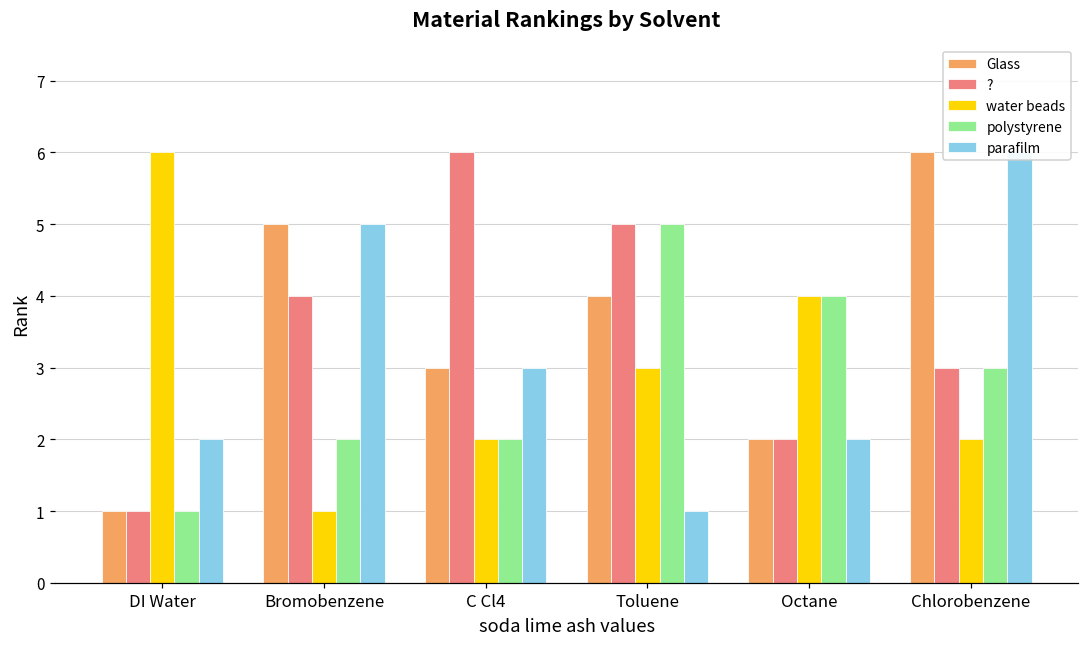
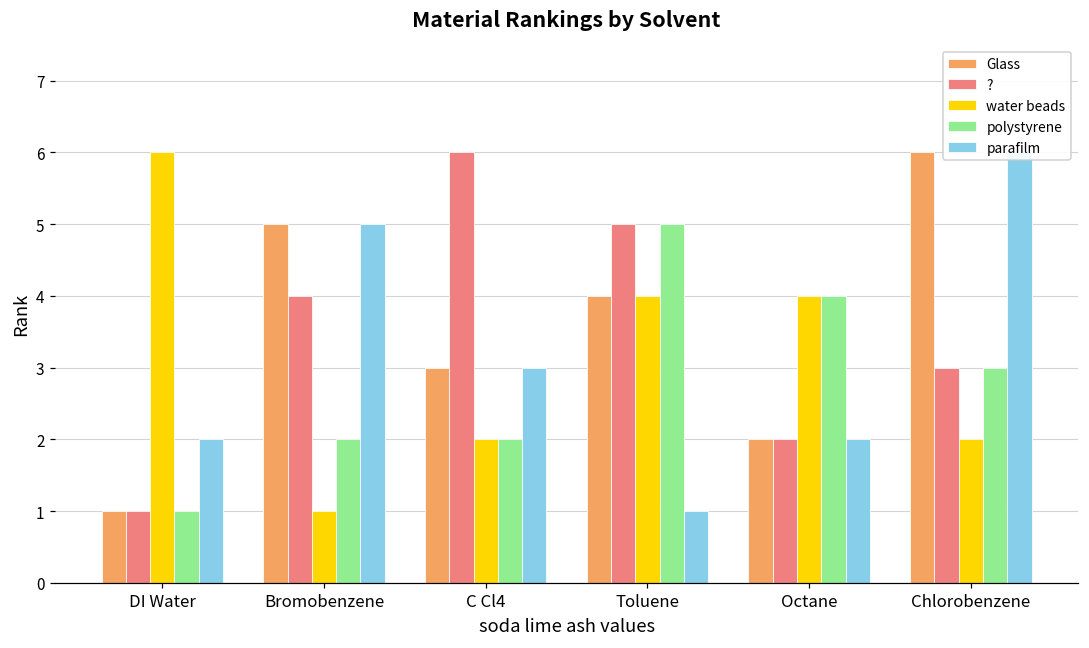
  {
    "water beads": {
      "DI Water": 6,
      "Bromobenzene": 1,
      "C Cl4": 2,
-     "Toluene": 3,
+     "Toluene": 4,
      "Octane": 4,
      "Chlorobenzene": 2
    },
    "polystyrene": {
      "DI Water": 1,
      "Bromobenzene": 2,
      "C Cl4": 2,
      "Toluene": 5,
      "Octane": 4,
      "Chlorobenzene": 3
    },
    "parafilm": {
      "DI Water": 2,
      "Bromobenzene": 5,
      "C Cl4": 3,
      "Toluene": 1,
      "Octane": 2
    }
  }
